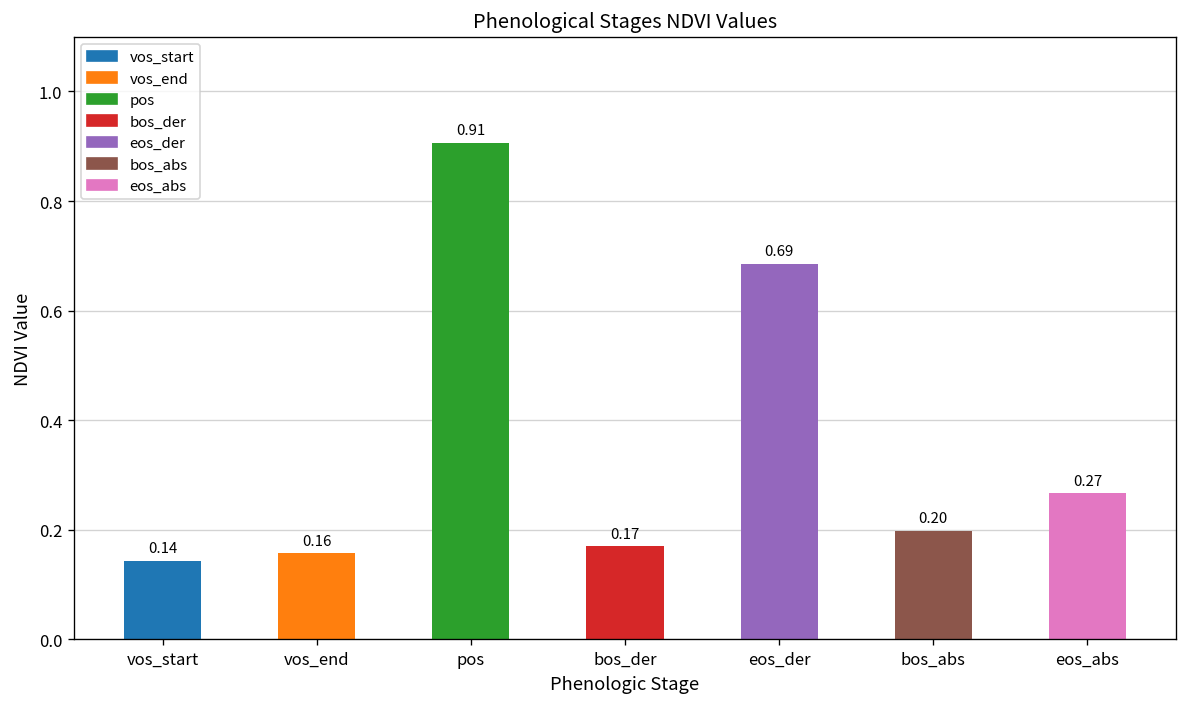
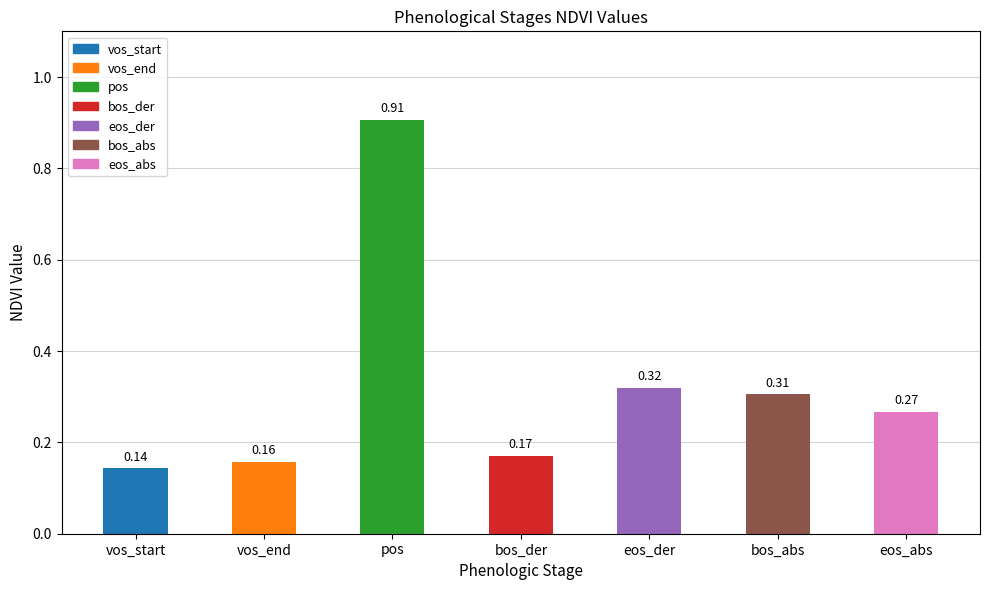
  {
    "vos_start": 0.14,
    "vos_end": 0.16,
    "pos": 0.91,
    "bos_der": 0.17,
-   "eos_der": 0.69,
-   "bos_abs": 0.20,
+   "eos_der": 0.32,
+   "bos_abs": 0.31,
    "eos_abs": 0.27
  }
